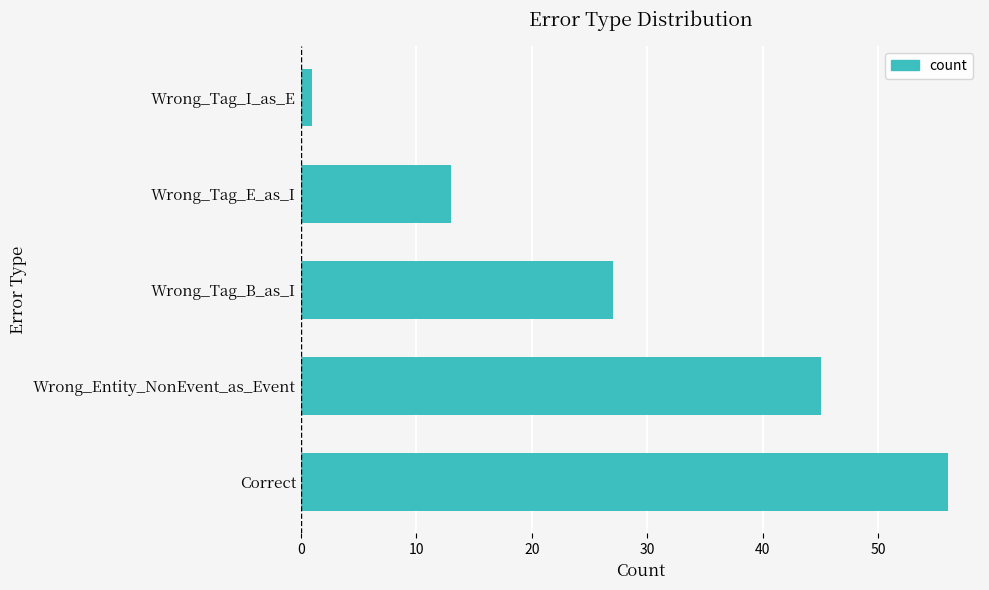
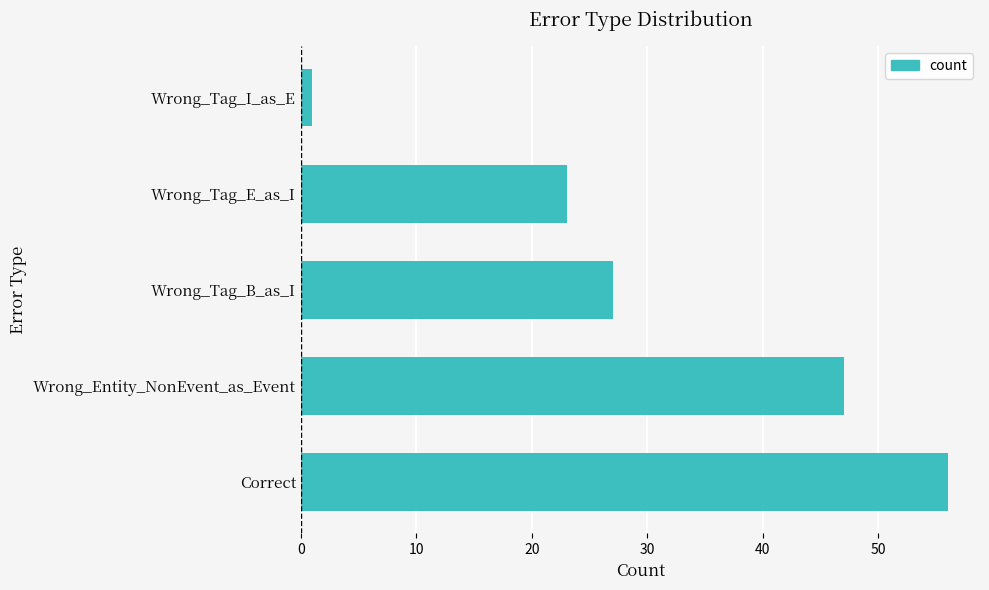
  {
    "Wrong_Tag_I_as_E": 1,
-   "Wrong_Tag_E_as_I": 13,
+   "Wrong_Tag_E_as_I": 23,
    "Wrong_Tag_B_as_I": 27,
-   "Wrong_Entity_NonEvent_as_Event": 45,
+   "Wrong_Entity_NonEvent_as_Event": 47,
    "Correct": 56
  }
